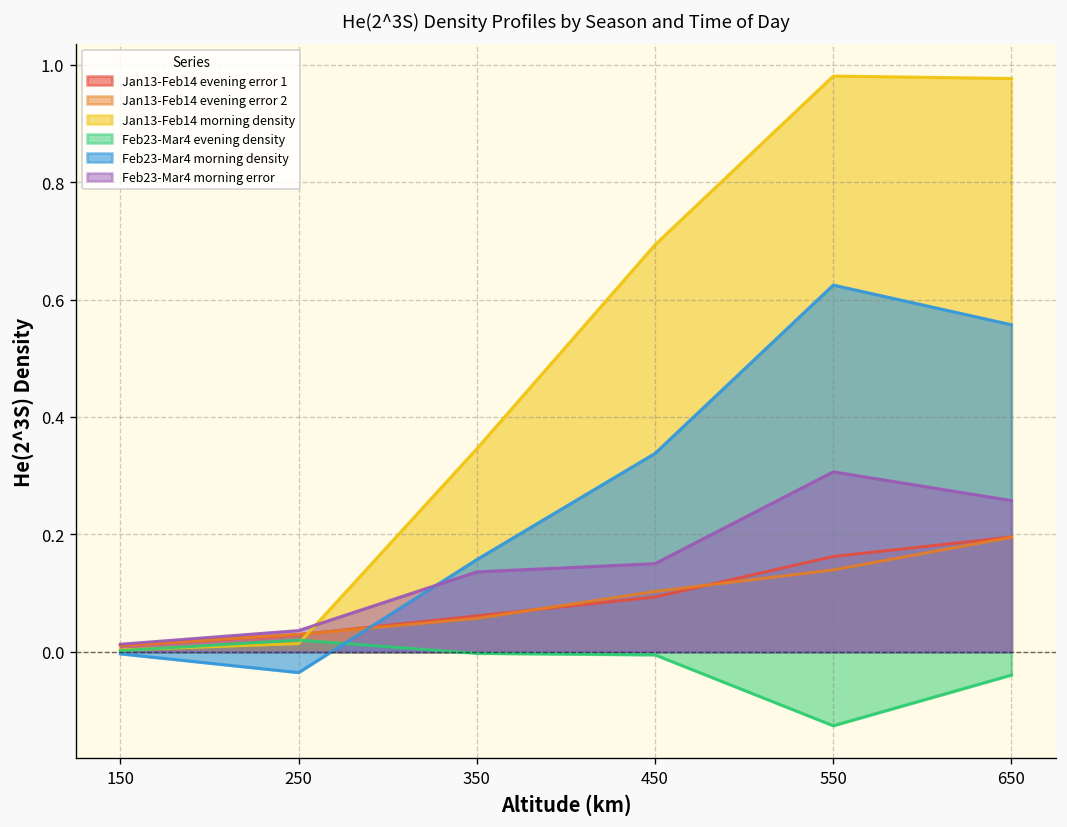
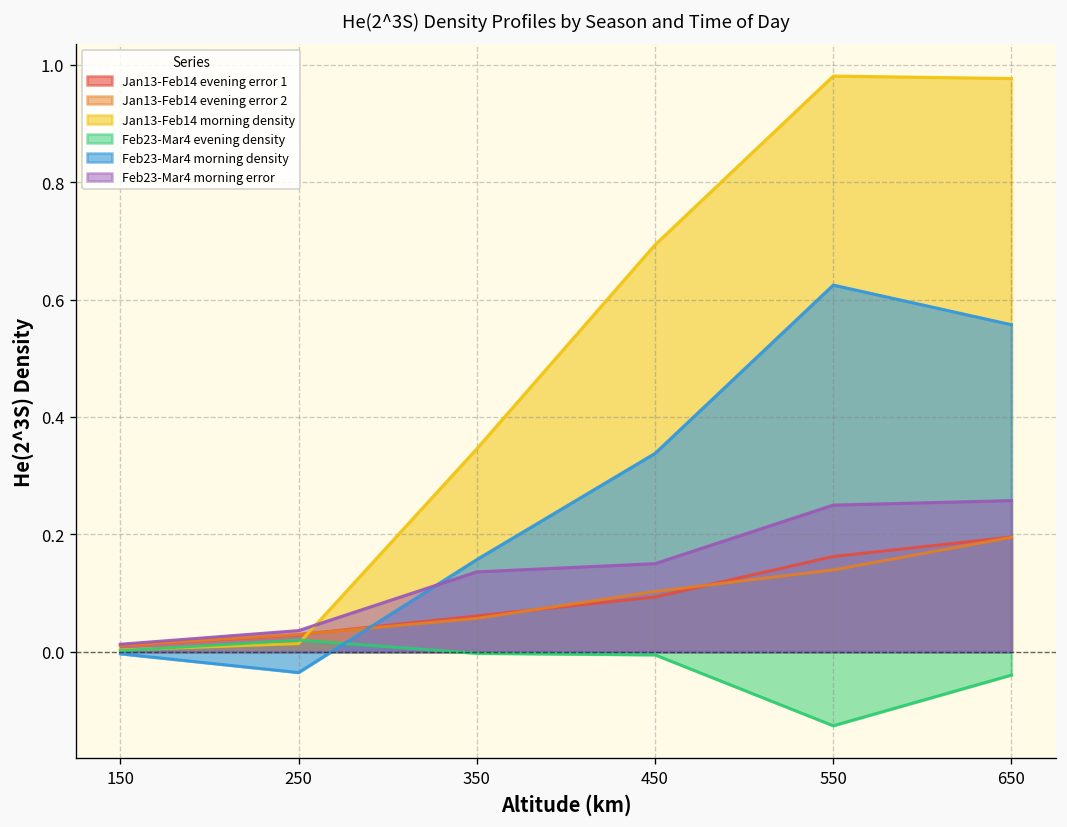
  {
    "Feb23-Mar4 morning error": {
      "250": 0.04,
      "350": 0.14,
      "450": 0.15,
-     "550": 0.31,
+     "550": 0.25,
      "650": 0.26
    }
  }
